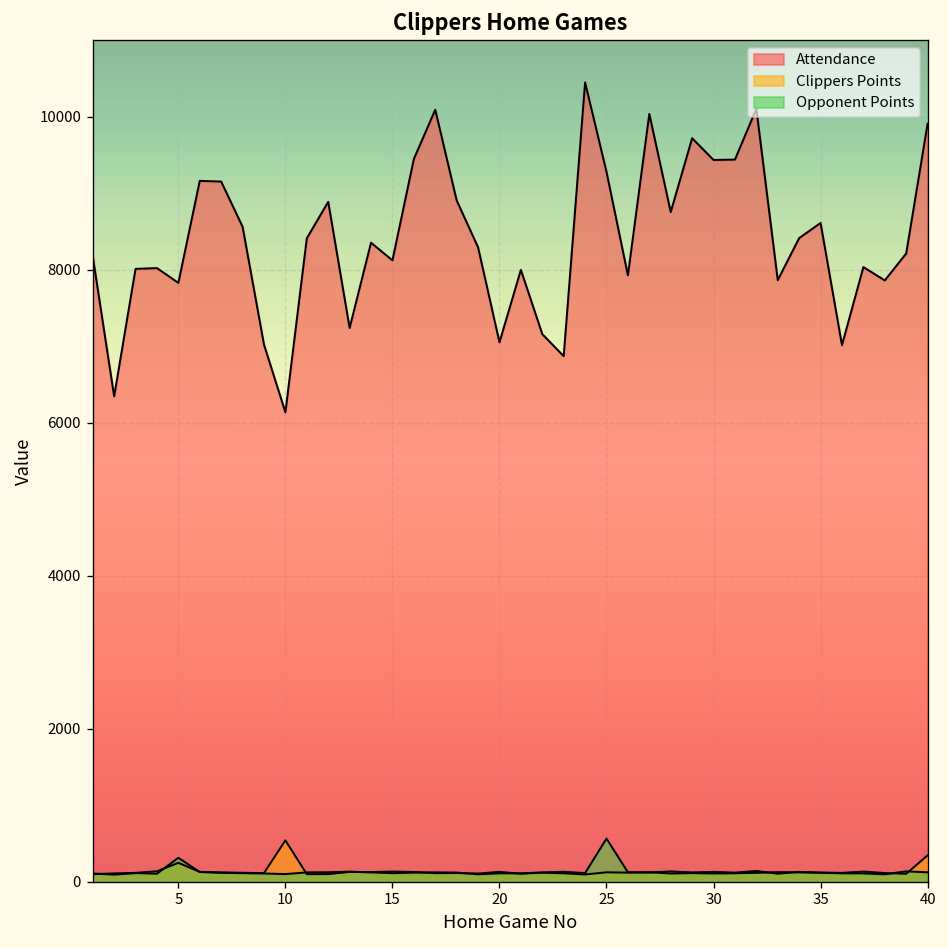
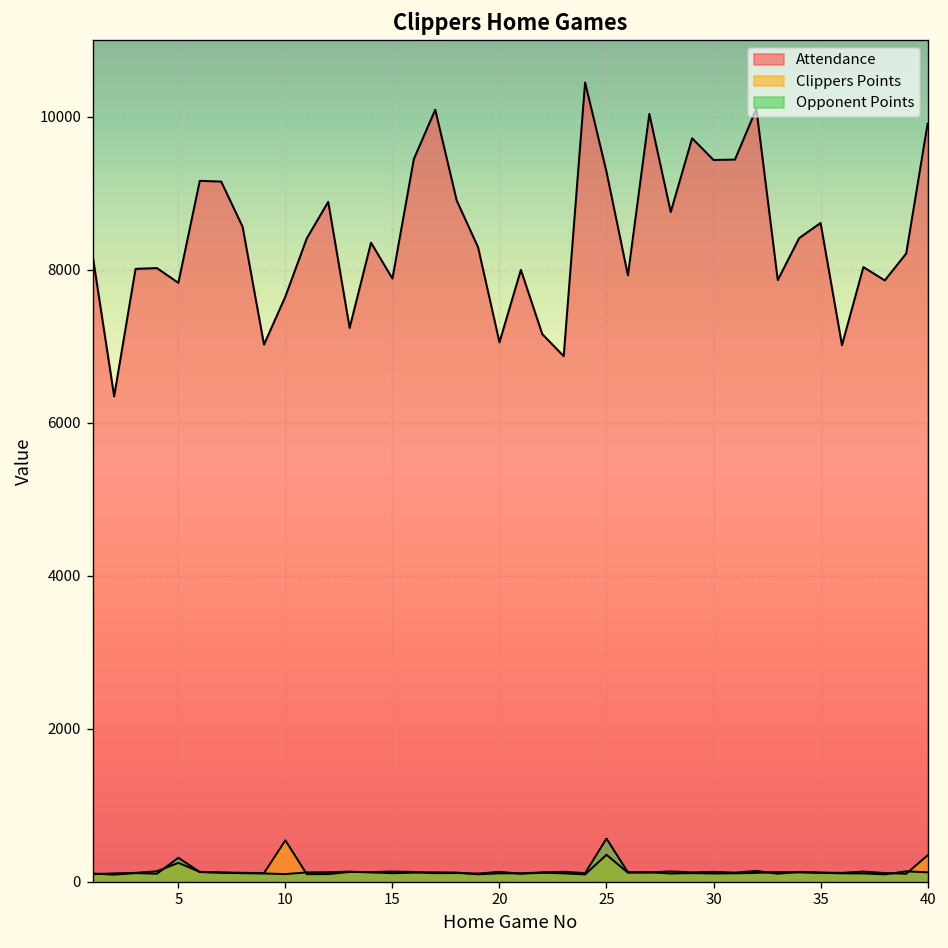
  {
    "Attendance": {
      "5": 7800,
-     "10": 6100,
-     "15": 8100,
+     "10": 7600,
+     "15": 7900,
      "20": 7000,
      "25": 9300,
      "30": 9400,
      "35": 8600,
      "40": 9900
    },
    "Clippers Points": {
      "5": 200,
      "10": 500,
-     "25": 100,
+     "25": 400,
      "40": 300
    },
    "Opponent Points": {
      "5": 300,
      "10": 100,
      "25": 600,
      "40": 100
    }
  }
